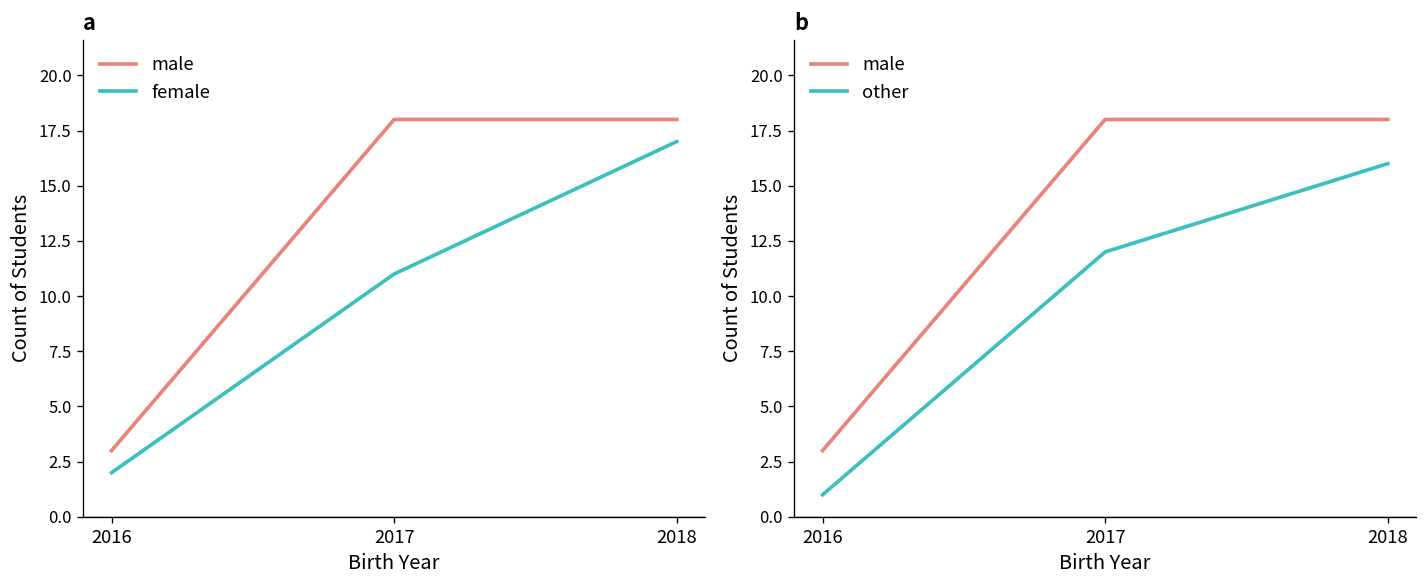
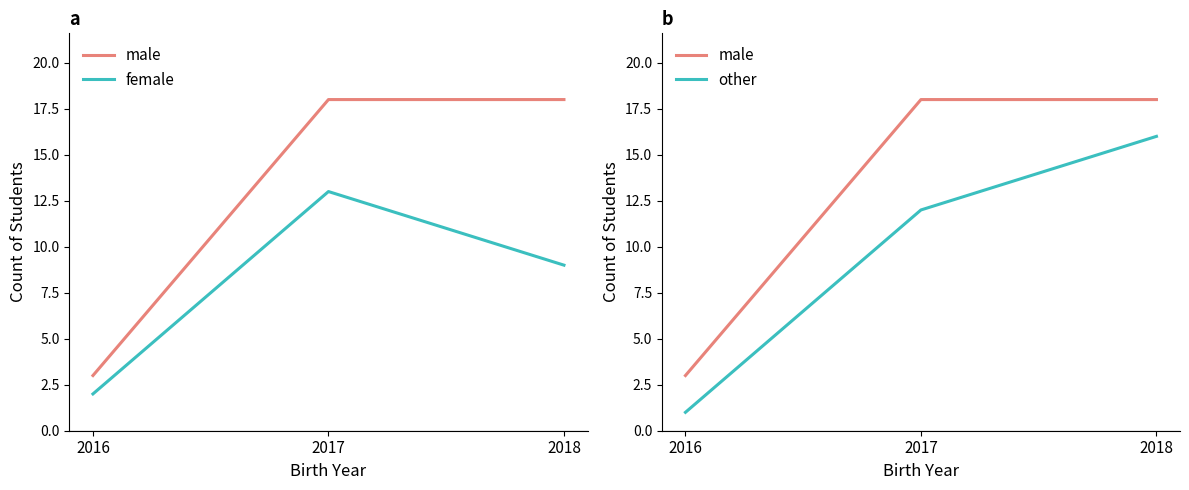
  {
    "a": {
      "male": {
        "2016": 3,
        "2017": 18,
        "2018": 18
      },
      "female": {
        "2016": 2,
-       "2017": 11,
-       "2018": 17
+       "2017": 13,
+       "2018": 9
      }
    },
    "b": {
      "male": {
        "2016": 3.0,
        "2017": 18.0,
        "2018": 18.0
      },
      "other": {
        "2016": 1.0,
        "2017": 12.0,
        "2018": 16.0
      }
    }
  }
